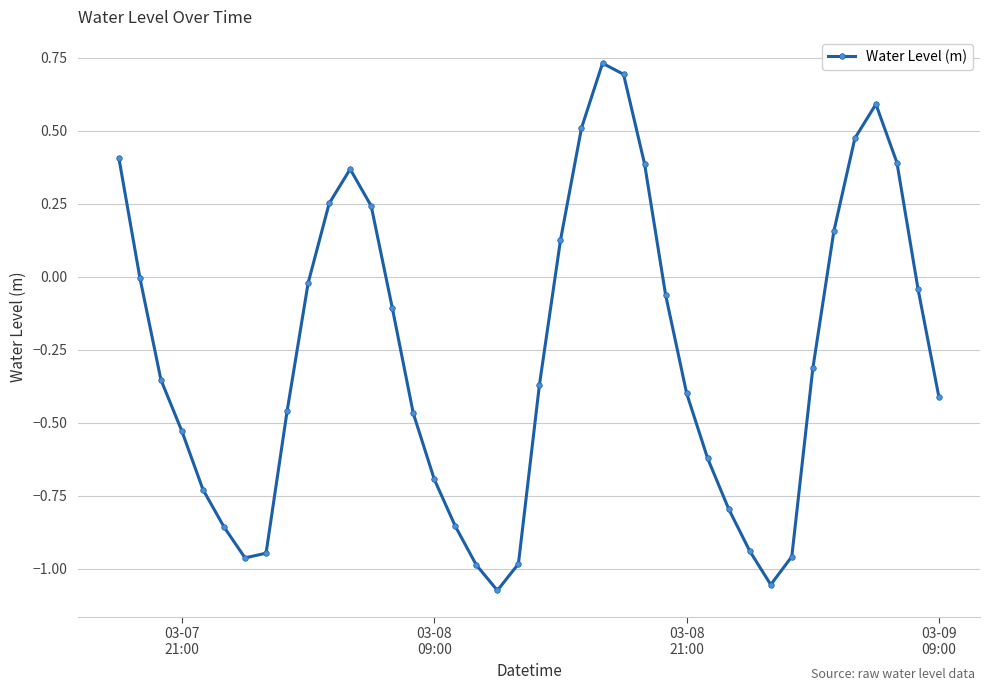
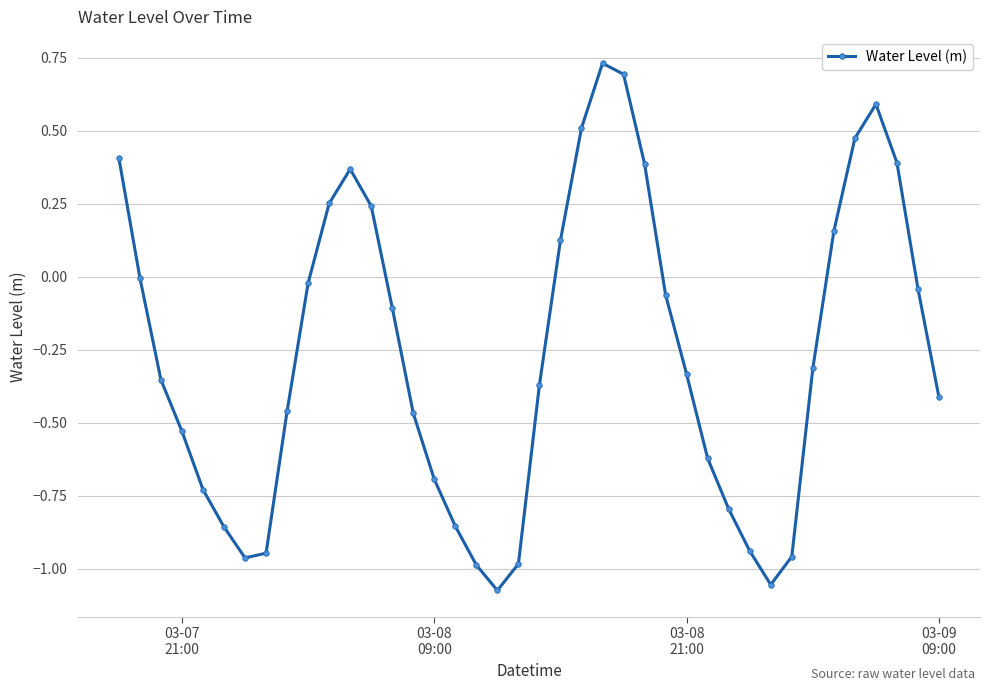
  {
    "03-07 21:00": -0.53,
    "03-08 09:00": -0.69,
-   "03-08 21:00": -0.40,
+   "03-08 21:00": -0.33,
    "03-09 09:00": -0.41
  }
